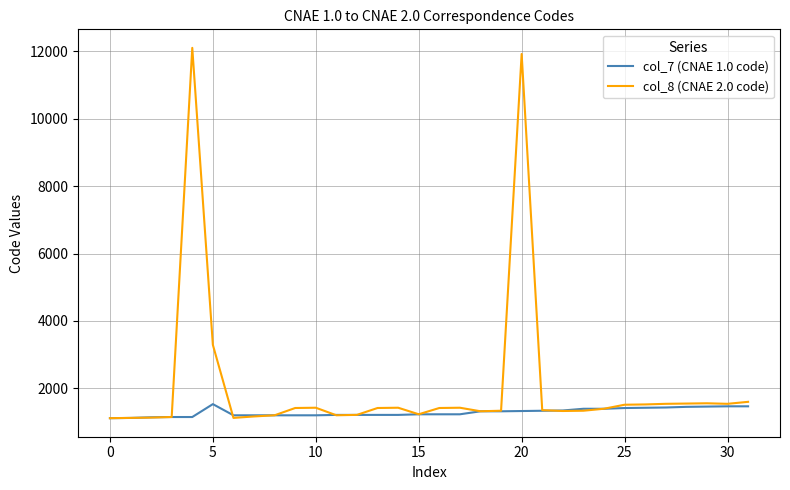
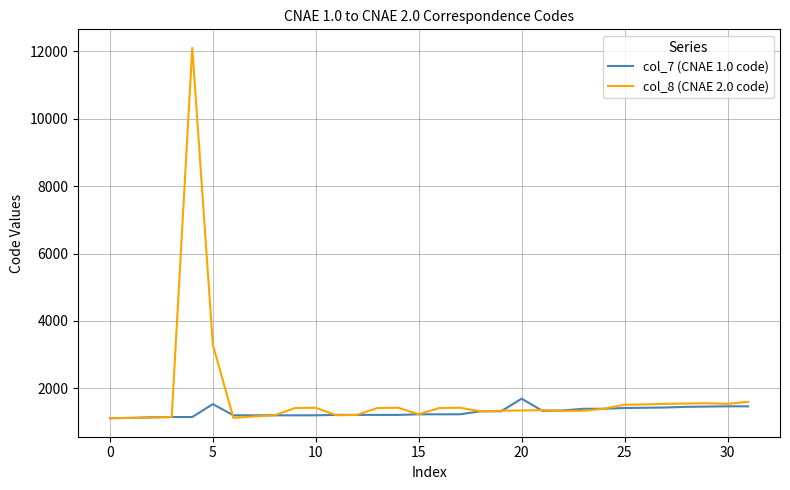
  {
    "col_7 (CNAE 1.0 code)": {
      "5": 1500,
      "10": 1200,
-     "20": 1300,
+     "20": 1700,
      "25": 1400
    },
    "col_8 (CNAE 2.0 code)": {
      "5": 3300,
      "10": 1400,
-     "20": 11900,
+     "20": 1300,
      "25": 1500
    }
  }
